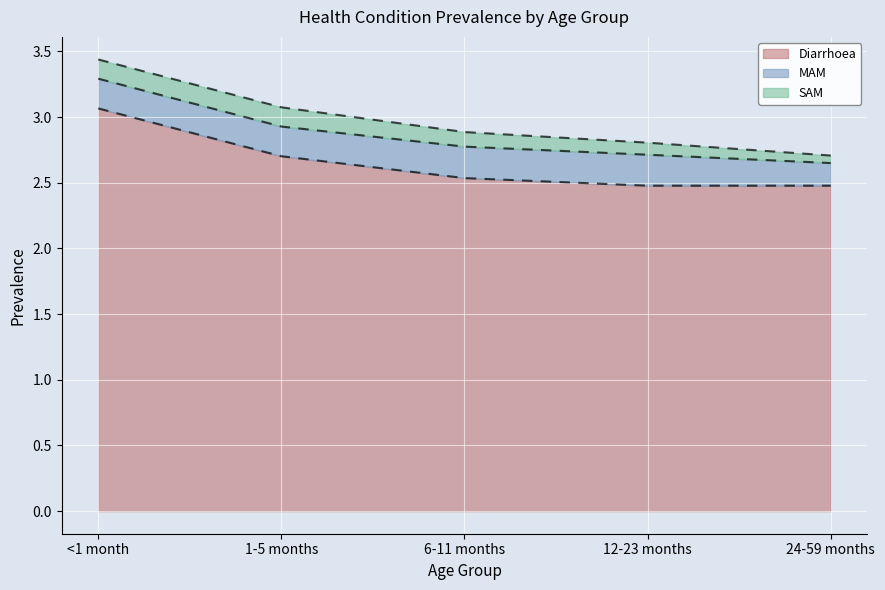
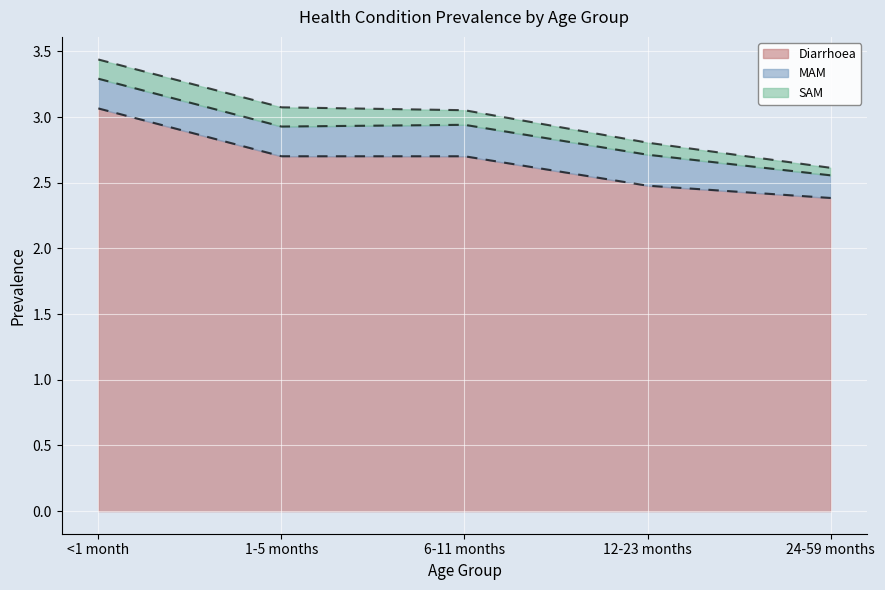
  {
    "Diarrhoea": {
      "<1 month": 3.07,
      "1-5 months": 2.70,
-     "6-11 months": 2.54,
+     "6-11 months": 2.70,
      "12-23 months": 2.48,
-     "24-59 months": 2.48
+     "24-59 months": 2.38
    }
  }
